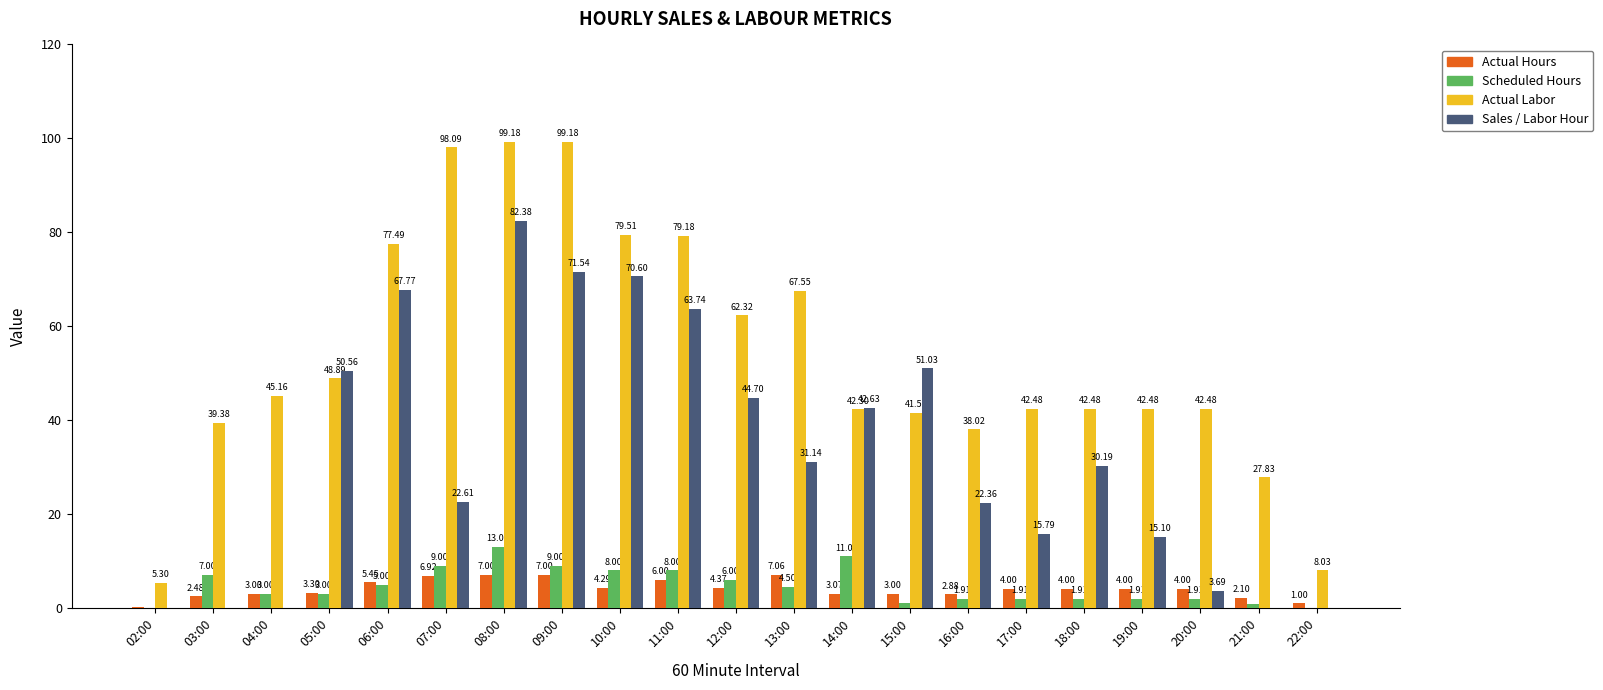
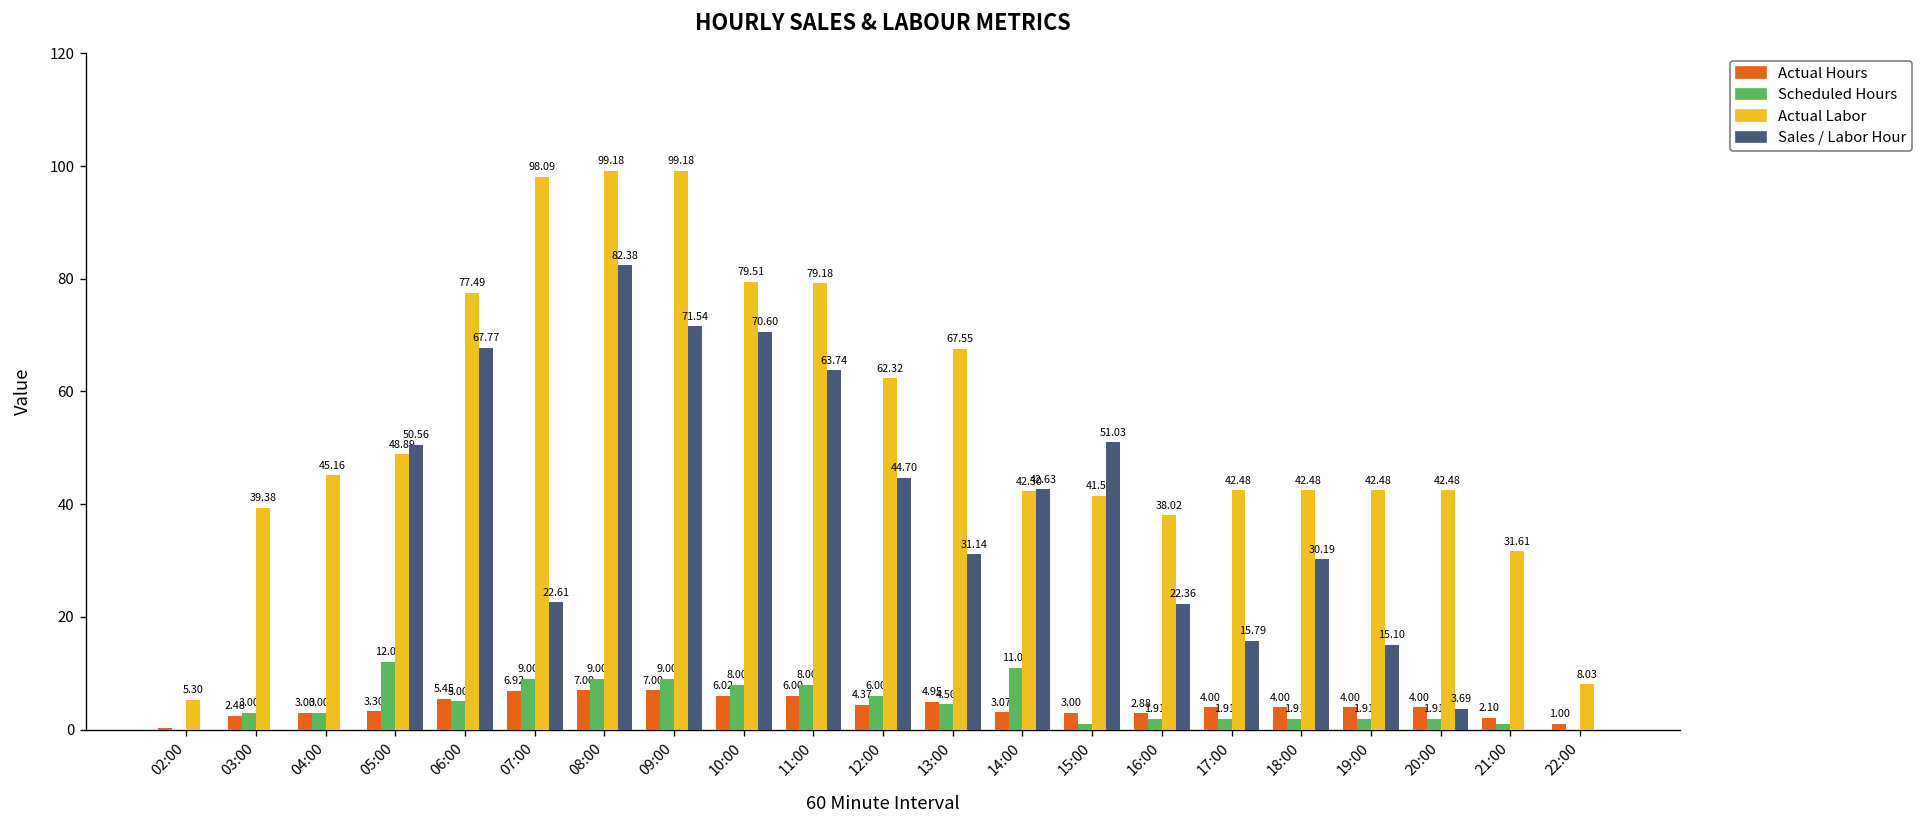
  {
    "Actual Hours": {
      "03:00": 2.48,
      "07:00": 6.92,
      "08:00": 7.00,
      "09:00": 7.00,
-     "10:00": 4.29,
+     "10:00": 6.02,
      "11:00": 6.00,
      "12:00": 4.37,
-     "13:00": 7.06,
+     "13:00": 4.95,
      "14:00": 3.07,
      "15:00": 3.00,
      "17:00": 4.00,
      "18:00": 4.00,
      "19:00": 4.00,
      "20:00": 4.00,
      "21:00": 2.10,
      "22:00": 1.00
    },
    "Scheduled Hours": {
-     "03:00": 7.00,
-     "05:00": 3.00,
+     "03:00": 3.00,
+     "05:00": 12.00,
      "07:00": 9.00,
-     "08:00": 13.00,
+     "08:00": 9.00,
      "09:00": 9.00,
      "10:00": 8.00,
      "11:00": 8.00,
      "12:00": 6.00,
      "13:00": 4.50,
      "14:00": 11.00,
      "17:00": 1.91,
      "18:00": 1.91,
      "19:00": 1.91,
      "20:00": 1.91
    },
    "Actual Labor": {
      "02:00": 5.30,
      "03:00": 39.38,
      "04:00": 45.16,
      "05:00": 48.89,
      "06:00": 77.49,
      "07:00": 98.09,
      "08:00": 99.18,
      "09:00": 99.18,
      "10:00": 79.51,
      "11:00": 79.18,
      "12:00": 62.32,
      "13:00": 67.55,
      "15:00": 41.50,
      "16:00": 38.02,
      "17:00": 42.48,
      "18:00": 42.48,
      "19:00": 42.48,
      "20:00": 42.48,
-     "21:00": 27.83,
+     "21:00": 31.61,
      "22:00": 8.03
    },
    "Sales / Labor Hour": {
      "05:00": 50.56,
      "06:00": 67.77,
      "07:00": 22.61,
      "08:00": 82.38,
      "09:00": 71.54,
      "10:00": 70.60,
      "11:00": 63.74,
      "12:00": 44.70,
      "13:00": 31.14,
      "15:00": 51.03,
      "16:00": 22.36,
      "17:00": 15.79,
      "18:00": 30.19,
      "19:00": 15.10,
      "20:00": 3.69
    }
  }
